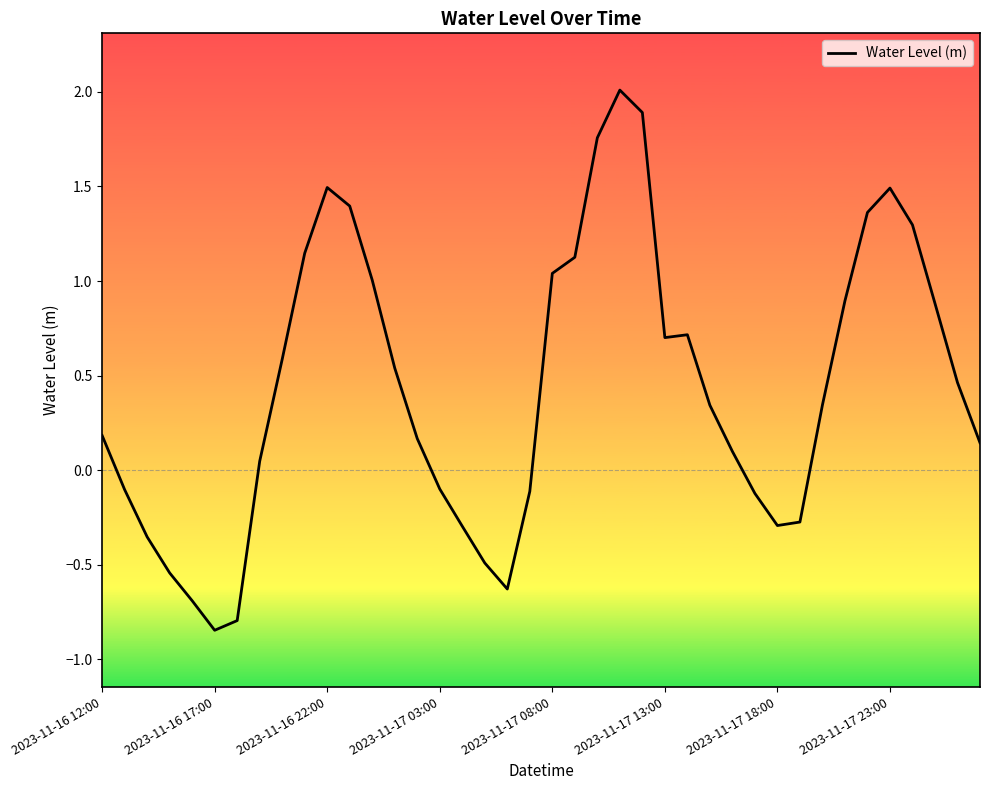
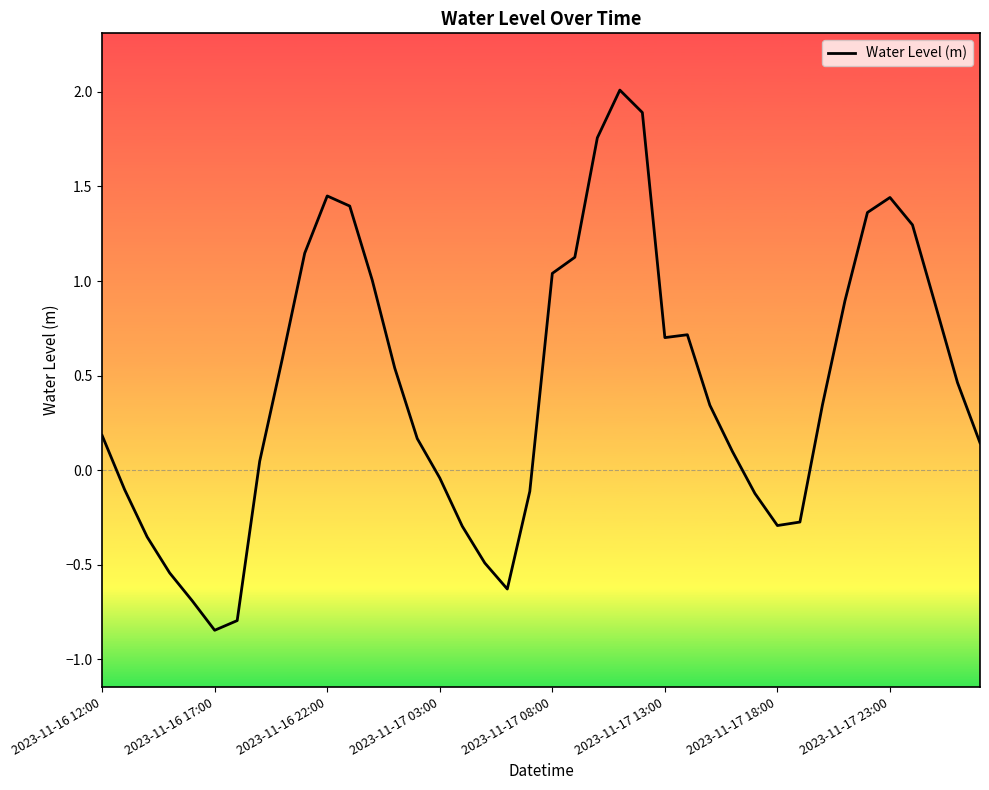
  {
    "2023-11-16 12:00": 0.18,
    "2023-11-16 17:00": -0.85,
-   "2023-11-16 22:00": 1.49,
-   "2023-11-17 03:00": -0.10,
+   "2023-11-16 22:00": 1.45,
+   "2023-11-17 03:00": -0.04,
    "2023-11-17 08:00": 1.04,
    "2023-11-17 13:00": 0.70,
    "2023-11-17 18:00": -0.29,
-   "2023-11-17 23:00": 1.49
+   "2023-11-17 23:00": 1.44
  }
